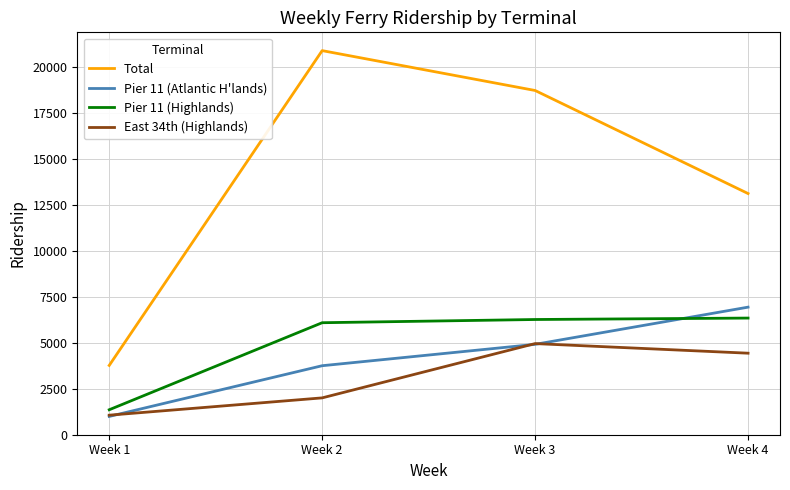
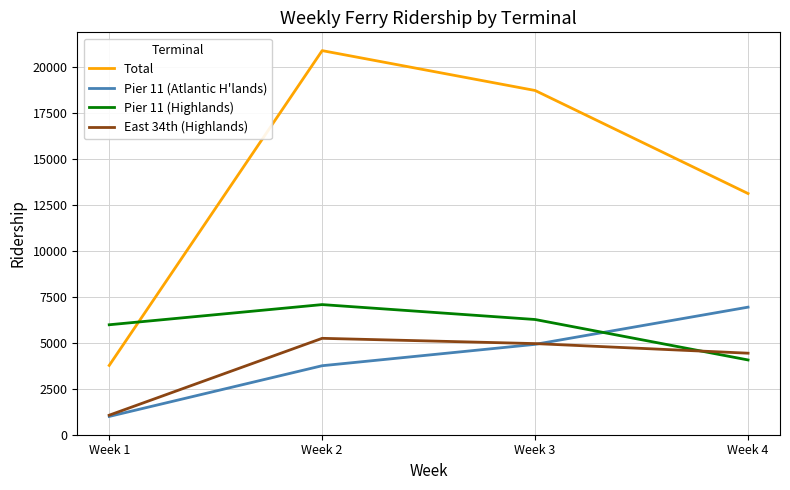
  {
    "Total": {
      "Week 1": 3800,
      "Week 2": 20900,
      "Week 3": 18700,
      "Week 4": 13100
    },
    "Pier 11 (Atlantic H'lands)": {
      "Week 2": 3700,
      "Week 4": 6900
    },
    "Pier 11 (Highlands)": {
-     "Week 1": 1400,
-     "Week 2": 6100,
+     "Week 1": 6000,
+     "Week 2": 7100,
      "Week 3": 6300,
-     "Week 4": 6300
+     "Week 4": 4100
    },
    "East 34th (Highlands)": {
-     "Week 2": 2000,
+     "Week 2": 5200,
      "Week 4": 4400
    }
  }
